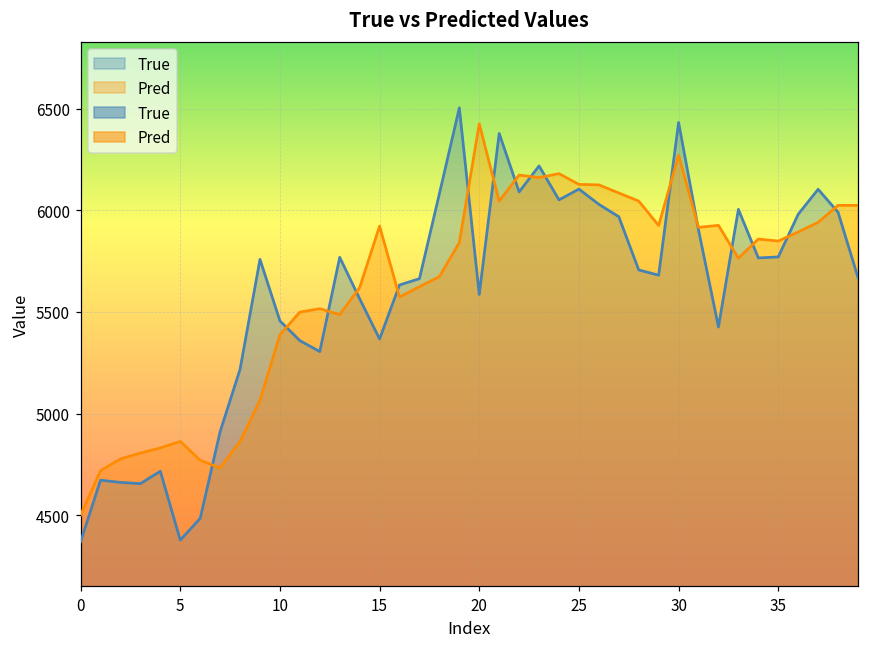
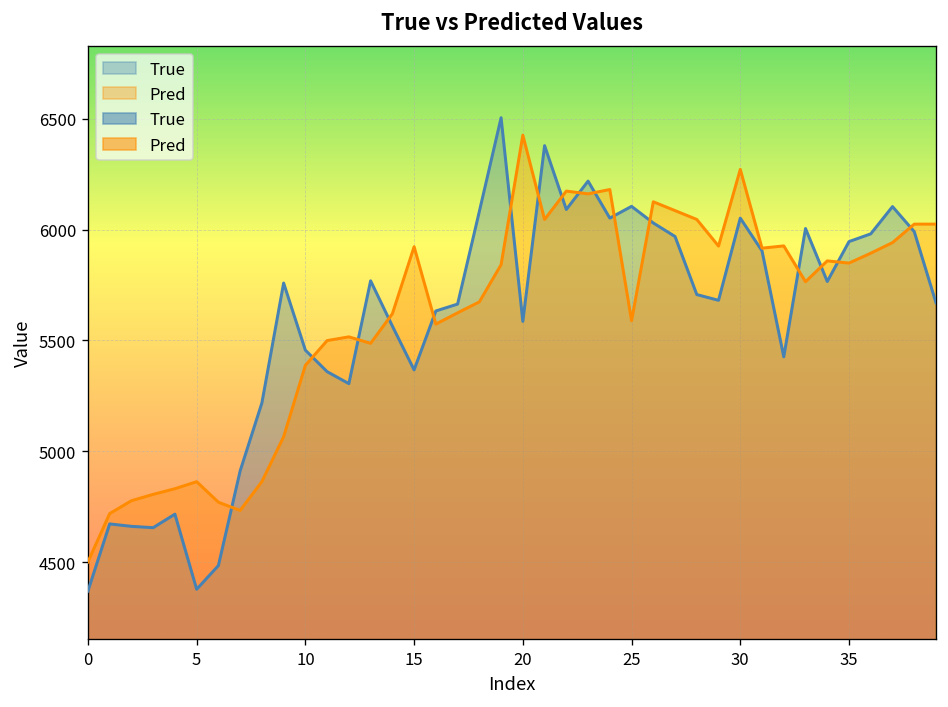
  {
    "True": {
      "0": 4370,
      "5": 4380,
      "10": 5460,
      "15": 5370,
      "20": 5590,
      "25": 6110,
-     "30": 6430,
-     "35": 5770
+     "30": 6050,
+     "35": 5950
    },
    "Pred": {
      "0": 4500,
      "5": 4860,
      "10": 5390,
      "15": 5920,
      "20": 6430,
-     "25": 6130,
+     "25": 5590,
      "30": 6270,
      "35": 5850
    }
  }
